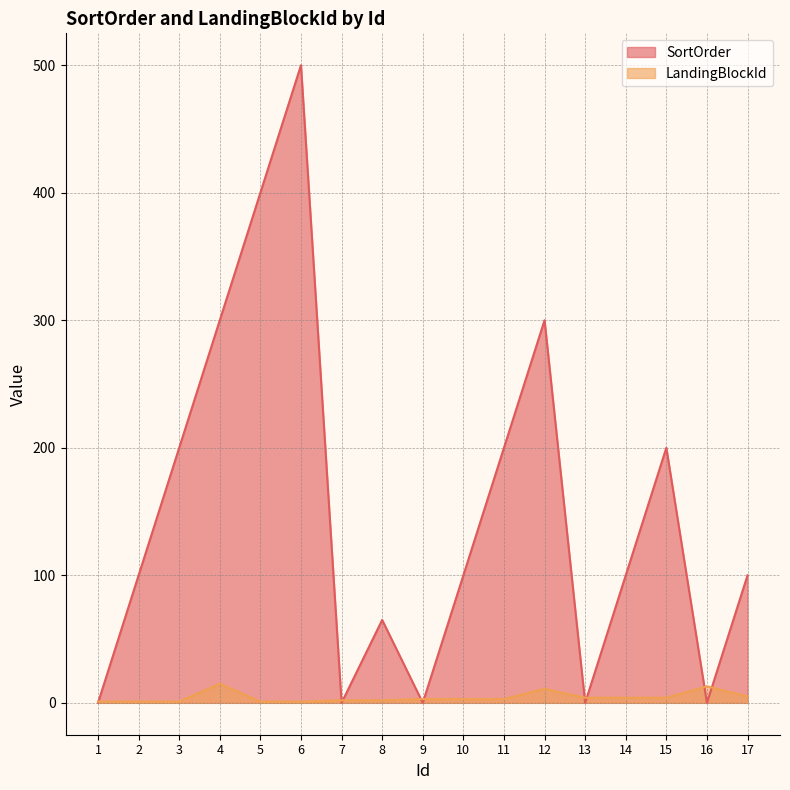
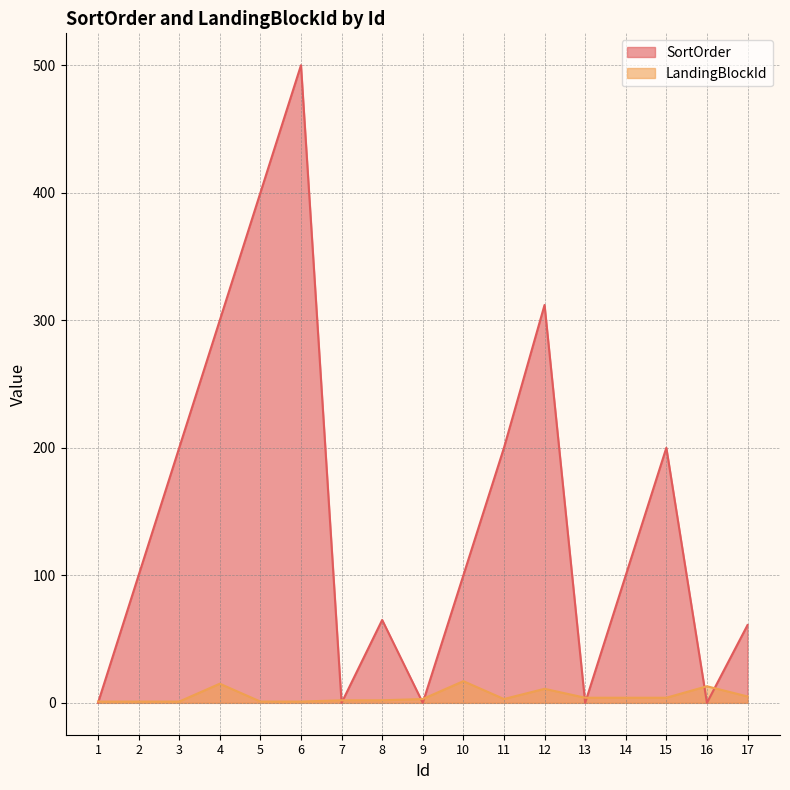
  {
    "SortOrder": {
      "2": 100,
      "3": 200,
      "4": 300,
      "5": 400,
      "6": 500,
      "8": 65,
      "9": 0,
      "10": 100,
      "11": 200,
-     "12": 300,
+     "12": 312,
      "13": 0,
      "14": 100,
      "15": 200,
      "16": 0,
-     "17": 100
+     "17": 61
    },
    "LandingBlockId": {
      "2": 1,
      "3": 1,
      "4": 15,
      "5": 1,
      "6": 1,
      "8": 2,
      "9": 3,
-     "10": 3,
+     "10": 17,
      "11": 3,
      "12": 11,
      "13": 4,
      "14": 4,
      "15": 4,
      "16": 13,
      "17": 5
    }
  }
